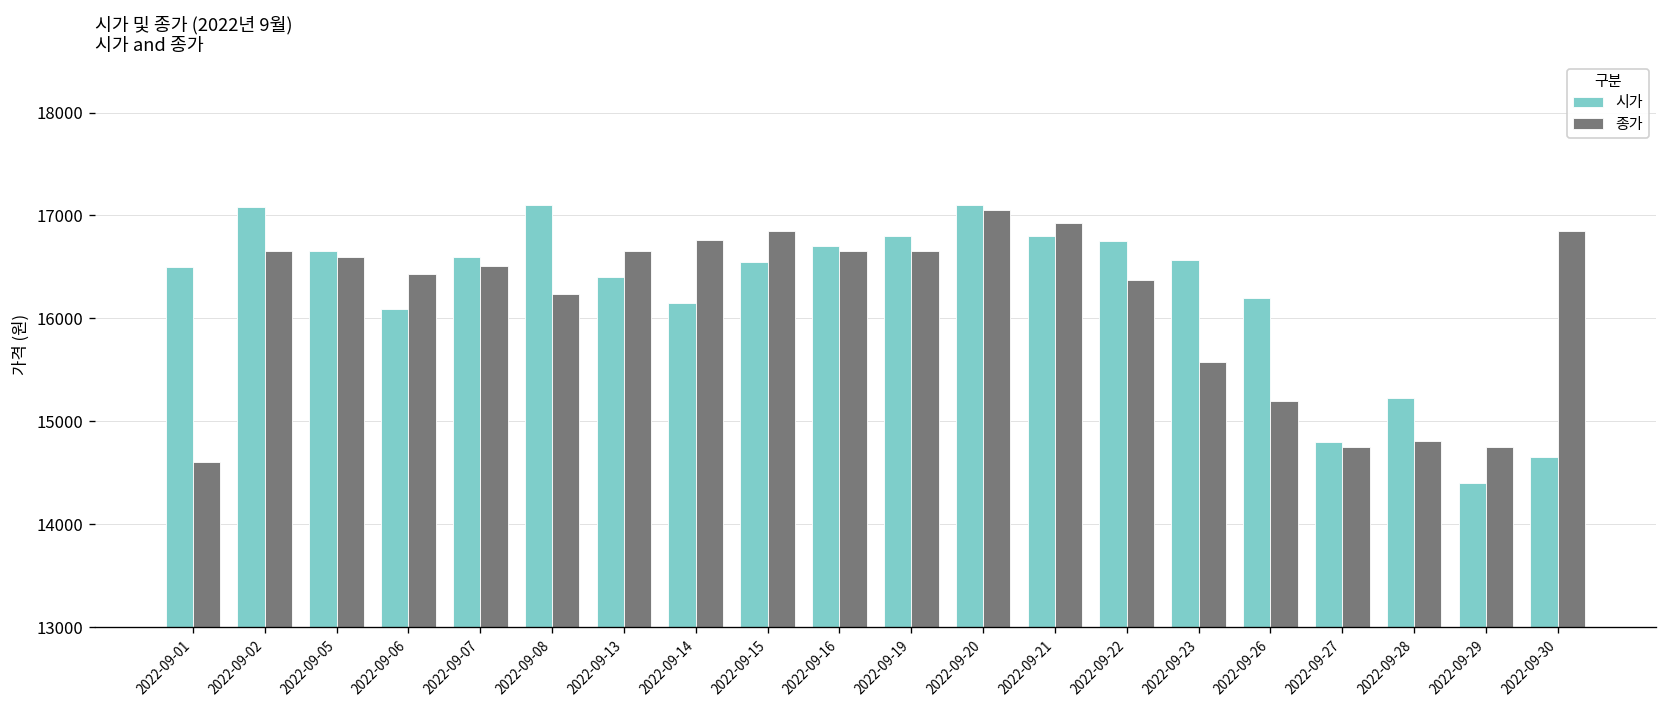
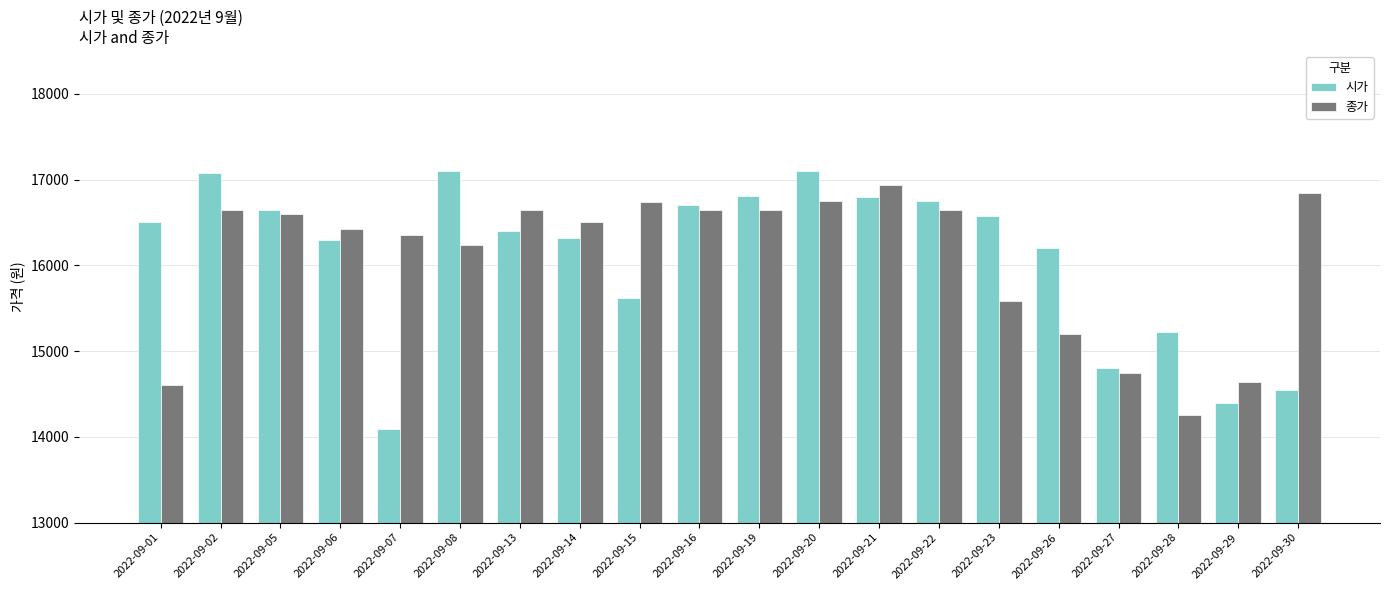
  {
    "시가": {
      "2022-09-01": 16500,
      "2022-09-02": 17100,
      "2022-09-05": 16700,
-     "2022-09-06": 16100,
-     "2022-09-07": 16600,
+     "2022-09-06": 16300,
+     "2022-09-07": 14100,
      "2022-09-08": 17100,
      "2022-09-13": 16400,
-     "2022-09-14": 16200,
-     "2022-09-15": 16600,
+     "2022-09-14": 16300,
+     "2022-09-15": 15600,
      "2022-09-16": 16700,
      "2022-09-19": 16800,
      "2022-09-20": 17100,
      "2022-09-21": 16800,
      "2022-09-22": 16800,
      "2022-09-23": 16600,
      "2022-09-26": 16200,
      "2022-09-27": 14800,
      "2022-09-28": 15200,
      "2022-09-29": 14400,
-     "2022-09-30": 14700
+     "2022-09-30": 14500
    },
    "종가": {
      "2022-09-01": 14600,
      "2022-09-02": 16700,
      "2022-09-05": 16600,
      "2022-09-06": 16400,
-     "2022-09-07": 16500,
+     "2022-09-07": 16400,
      "2022-09-08": 16200,
      "2022-09-13": 16700,
-     "2022-09-14": 16800,
-     "2022-09-15": 16900,
+     "2022-09-14": 16500,
+     "2022-09-15": 16700,
      "2022-09-16": 16700,
      "2022-09-19": 16700,
-     "2022-09-20": 17100,
+     "2022-09-20": 16700,
      "2022-09-21": 16900,
-     "2022-09-22": 16400,
+     "2022-09-22": 16700,
      "2022-09-23": 15600,
      "2022-09-26": 15200,
      "2022-09-27": 14700,
-     "2022-09-28": 14800,
-     "2022-09-29": 14800,
+     "2022-09-28": 14300,
+     "2022-09-29": 14600,
      "2022-09-30": 16800
    }
  }
